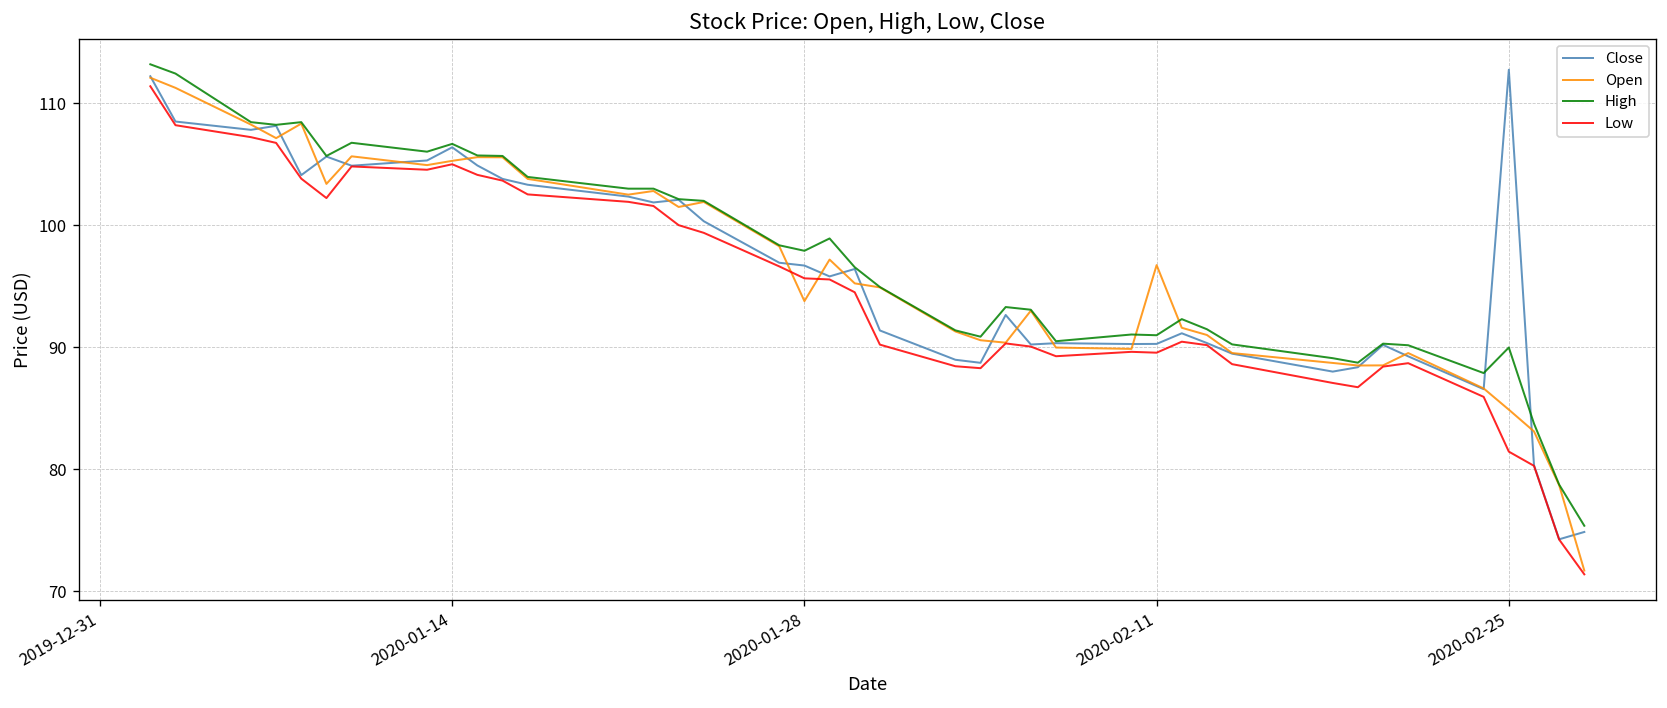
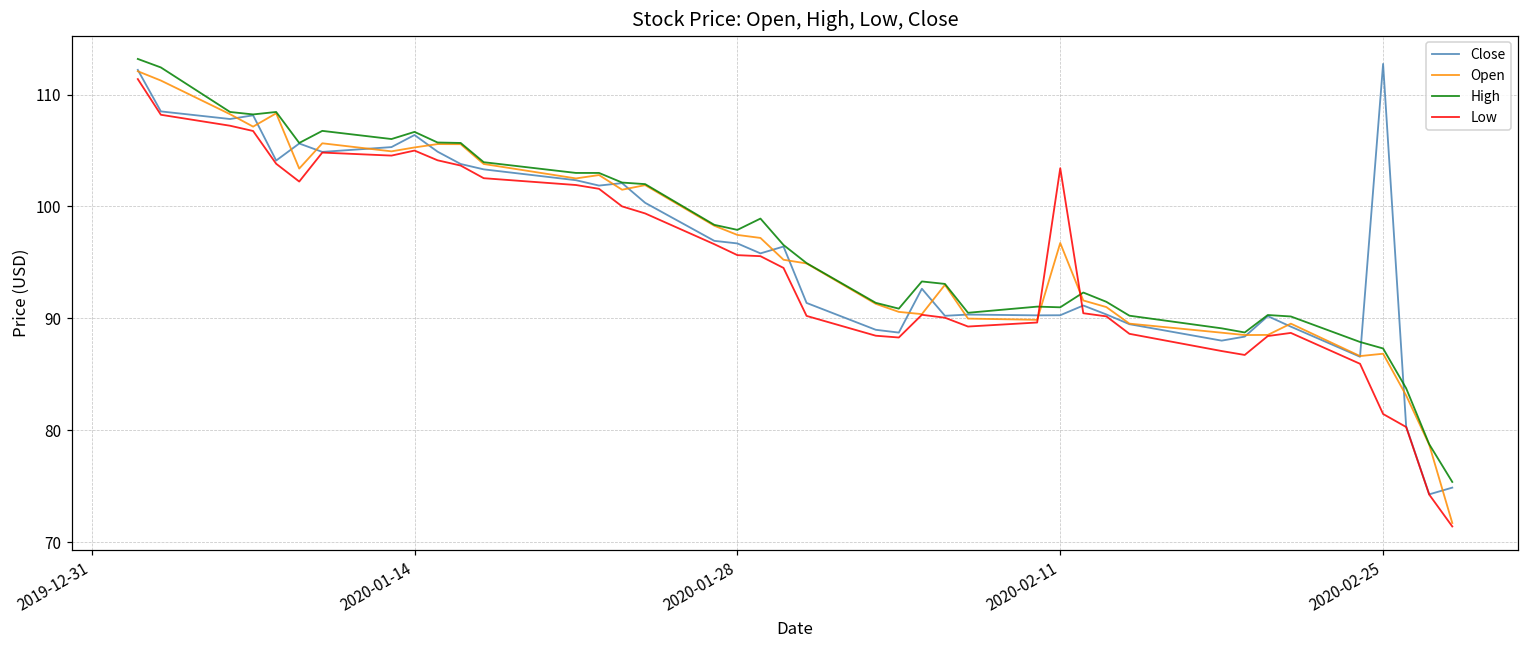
  {
    "Close": {
      "2020-01-14": 106.4,
      "2020-01-28": 96.7,
      "2020-02-11": 90.3,
      "2020-02-25": 112.7
    },
    "Open": {
      "2020-01-14": 105.3,
-     "2020-01-28": 93.8,
+     "2020-01-28": 97.4,
      "2020-02-11": 96.7,
-     "2020-02-25": 84.9
+     "2020-02-25": 86.8
    },
    "High": {
      "2020-01-14": 106.7,
      "2020-01-28": 97.9,
      "2020-02-11": 91.0,
-     "2020-02-25": 90.0
+     "2020-02-25": 87.3
    },
    "Low": {
      "2020-01-14": 105.0,
      "2020-01-28": 95.6,
-     "2020-02-11": 89.6,
+     "2020-02-11": 103.4,
      "2020-02-25": 81.4
    }
  }
